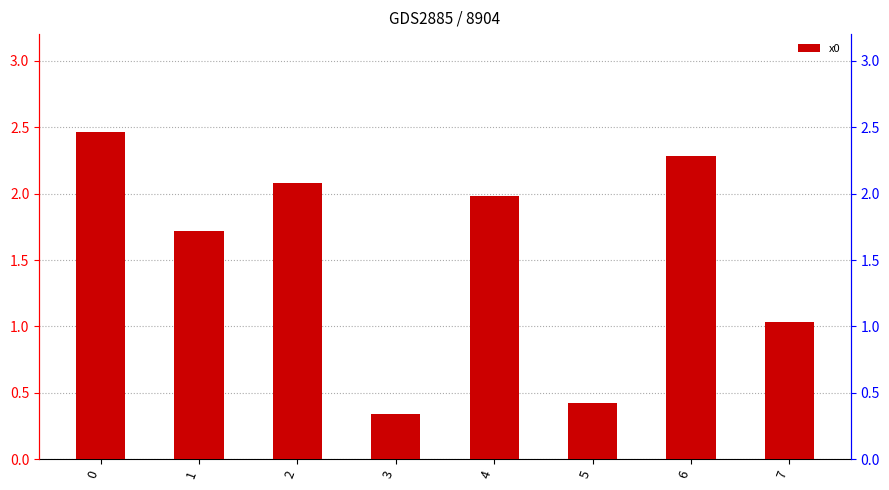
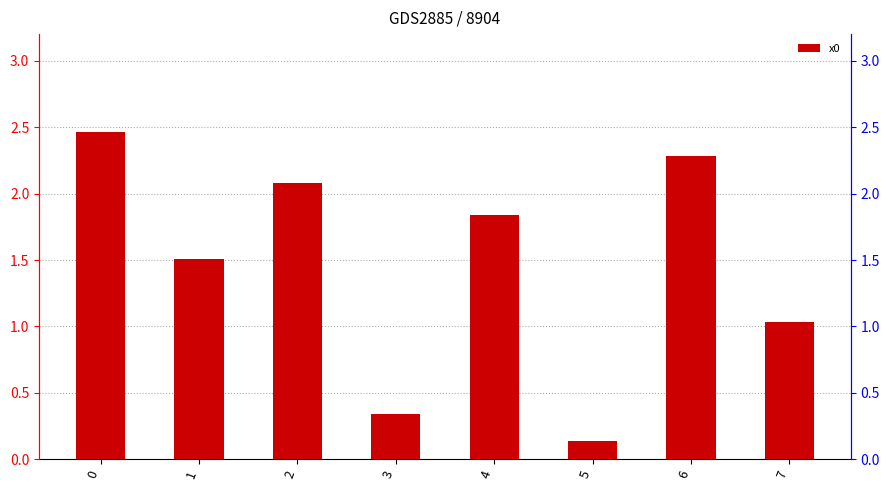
  {
    "0": 2.46,
-   "1": 1.72,
+   "1": 1.50,
    "2": 2.08,
    "3": 0.34,
-   "4": 1.98,
-   "5": 0.42,
+   "4": 1.84,
+   "5": 0.14,
    "6": 2.28,
    "7": 1.04
  }
